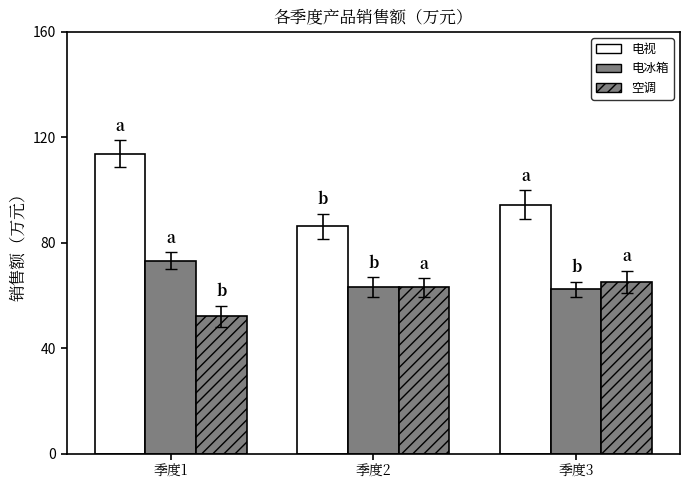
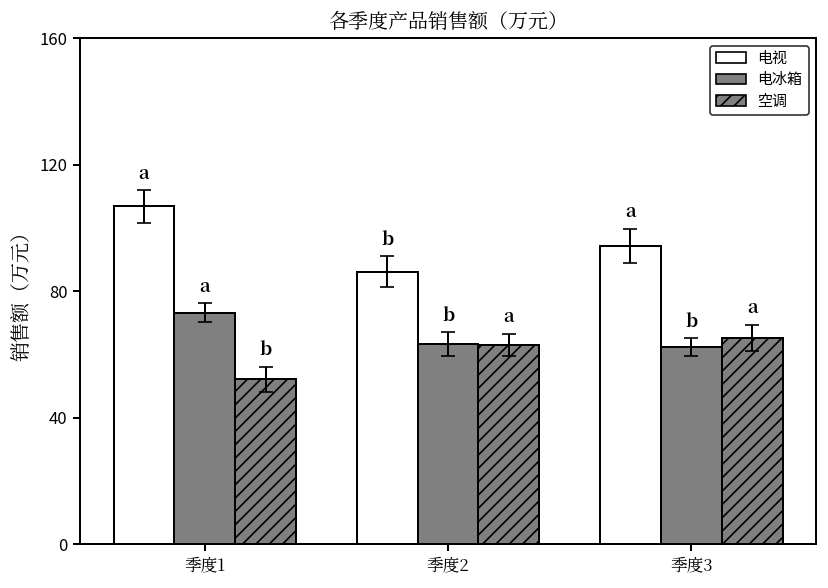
  {
    "电视": {
-     "季度1": 114,
+     "季度1": 107,
      "季度2": 86,
      "季度3": 94
    }
  }
